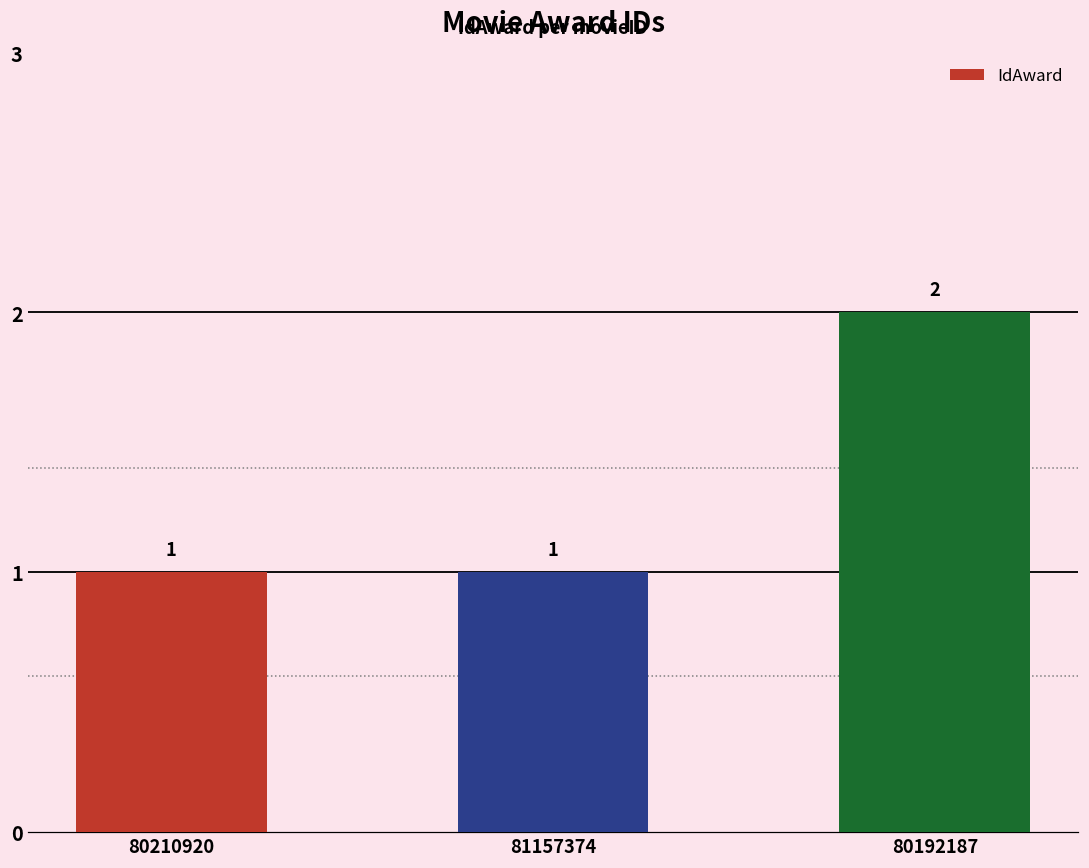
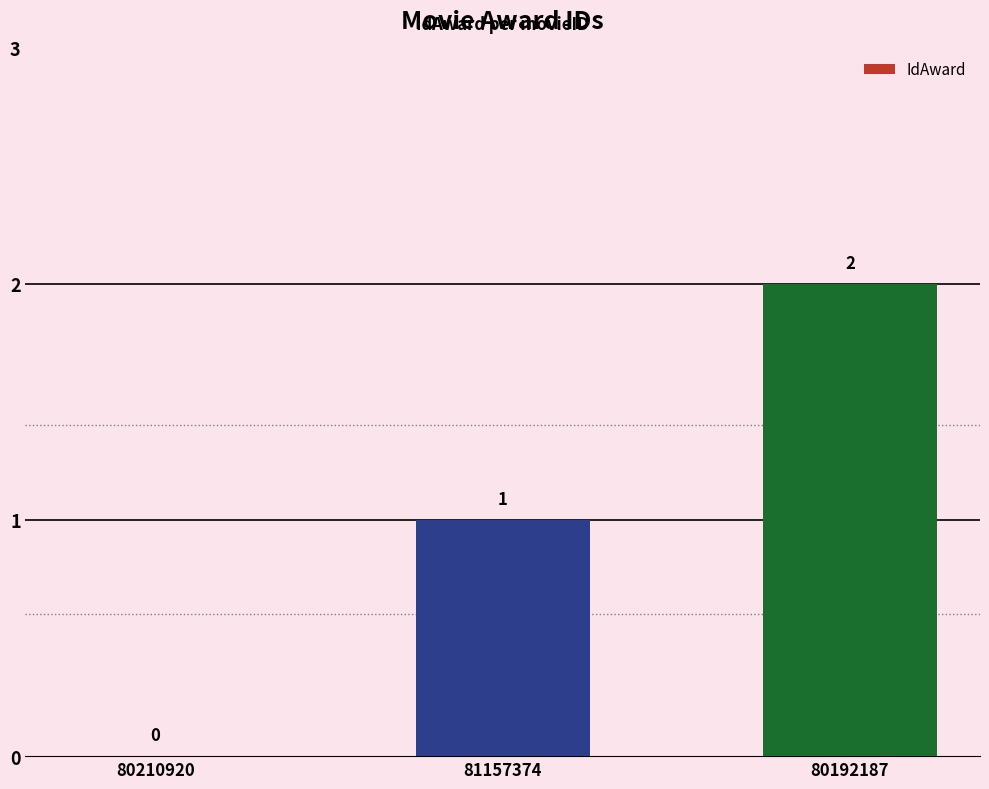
  {
-   "80210920": 1,
+   "80210920": 0,
    "81157374": 1,
    "80192187": 2
  }
